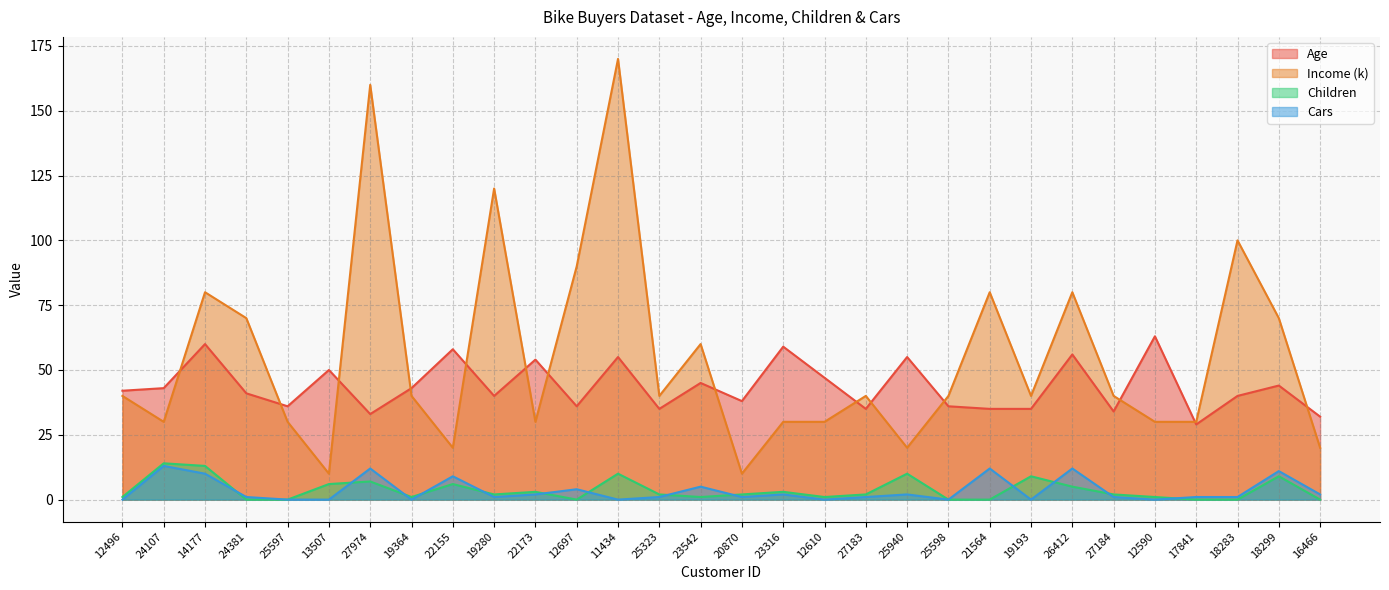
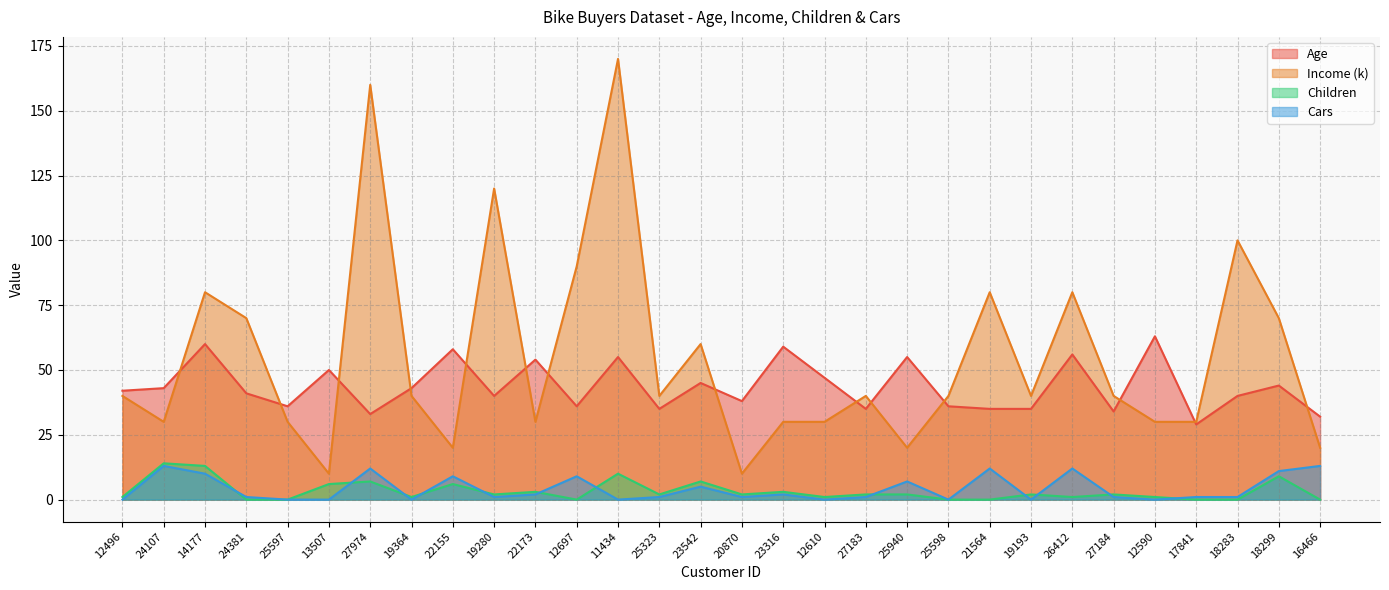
  {
    "Children": {
      "12496": 1,
      "24107": 14,
      "14177": 13,
      "24381": 0,
      "13507": 6,
      "27974": 7,
      "19364": 1,
      "22155": 6,
      "19280": 2,
      "22173": 3,
      "12697": 0,
      "11434": 10,
      "25323": 2,
-     "23542": 1,
+     "23542": 7,
      "20870": 2,
      "23316": 3,
      "12610": 1,
      "27183": 2,
-     "25940": 10,
+     "25940": 2,
      "21564": 0,
-     "19193": 9,
-     "26412": 5,
+     "19193": 2,
+     "26412": 1,
      "27184": 2,
      "12590": 1,
      "17841": 0,
      "18283": 0,
      "18299": 9,
      "16466": 0
    },
    "Cars": {
      "12496": 0,
      "24107": 13,
      "14177": 10,
      "24381": 1,
      "13507": 0,
      "27974": 12,
      "19364": 0,
      "22155": 9,
      "19280": 1,
      "22173": 2,
-     "12697": 4,
+     "12697": 9,
      "11434": 0,
      "25323": 1,
      "23542": 5,
      "20870": 1,
      "23316": 2,
      "12610": 0,
      "27183": 1,
-     "25940": 2,
+     "25940": 7,
      "21564": 12,
      "19193": 0,
      "26412": 12,
      "27184": 1,
      "12590": 0,
      "17841": 1,
      "18283": 1,
      "18299": 11,
-     "16466": 2
+     "16466": 13
    }
  }
